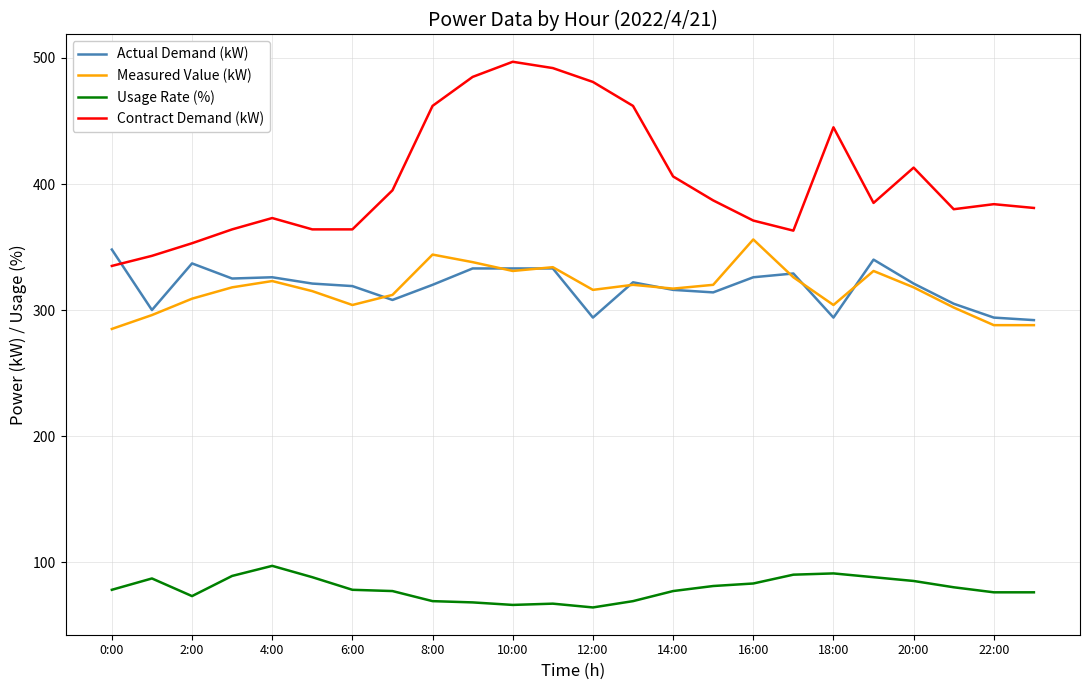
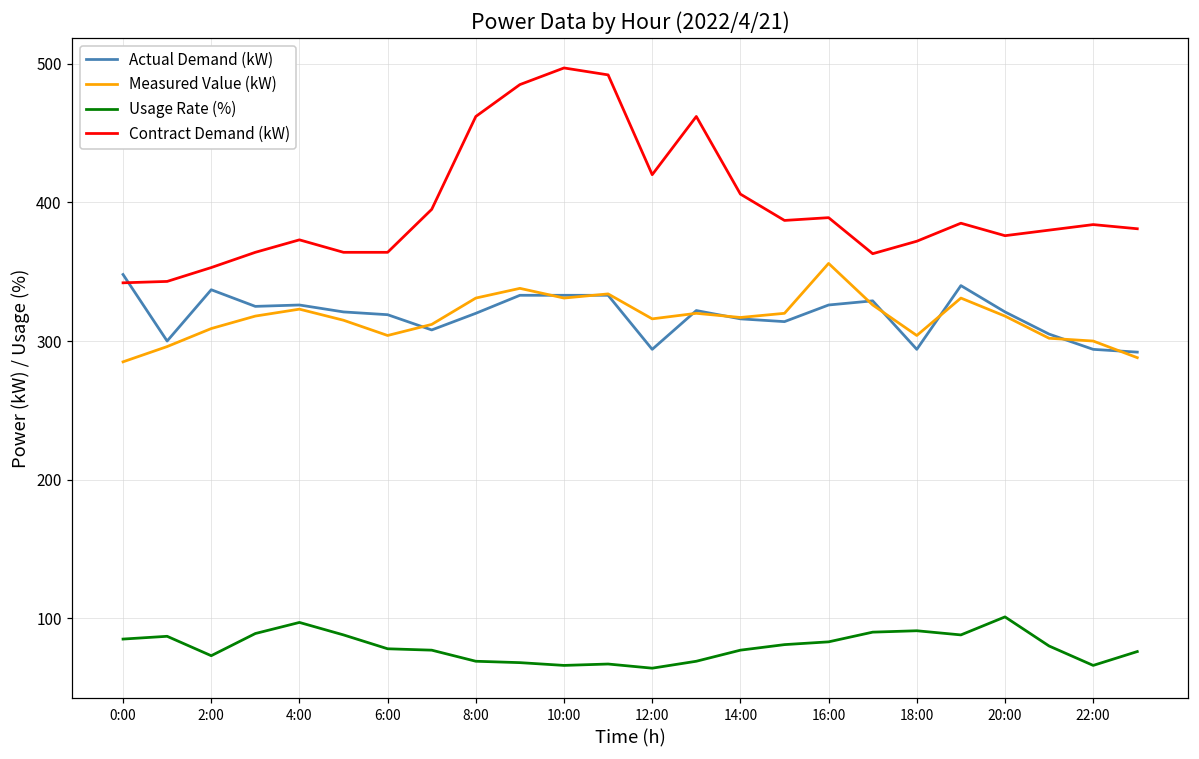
  {
    "Actual Demand (kW)": {
      "0:00": 348,
      "2:00": 337,
      "4:00": 326,
      "6:00": 319,
      "8:00": 320,
      "10:00": 333,
      "12:00": 294,
      "16:00": 326,
      "18:00": 294,
      "20:00": 321,
      "22:00": 294
    },
    "Measured Value (kW)": {
      "0:00": 285,
      "2:00": 309,
      "4:00": 323,
      "6:00": 304,
-     "8:00": 344,
+     "8:00": 331,
      "10:00": 331,
      "12:00": 316,
      "16:00": 356,
      "18:00": 304,
      "20:00": 318,
-     "22:00": 288
+     "22:00": 300
    },
    "Usage Rate (%)": {
-     "0:00": 78,
+     "0:00": 85,
      "2:00": 73,
      "4:00": 97,
      "6:00": 78,
      "8:00": 69,
      "10:00": 66,
      "12:00": 64,
      "14:00": 77,
      "16:00": 83,
      "18:00": 91,
-     "20:00": 85,
-     "22:00": 76
+     "20:00": 101,
+     "22:00": 66
    },
    "Contract Demand (kW)": {
-     "0:00": 335,
+     "0:00": 342,
      "2:00": 353,
      "4:00": 373,
      "6:00": 364,
      "8:00": 462,
      "10:00": 497,
-     "12:00": 481,
+     "12:00": 420,
      "14:00": 406,
-     "16:00": 371,
-     "18:00": 445,
-     "20:00": 413,
+     "16:00": 389,
+     "18:00": 372,
+     "20:00": 376,
      "22:00": 384
    }
  }
